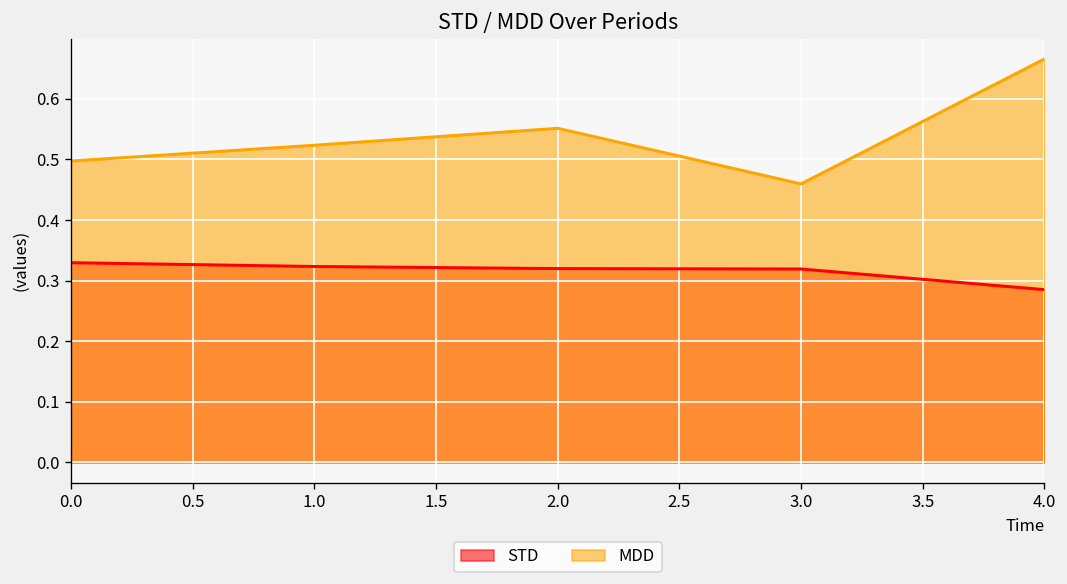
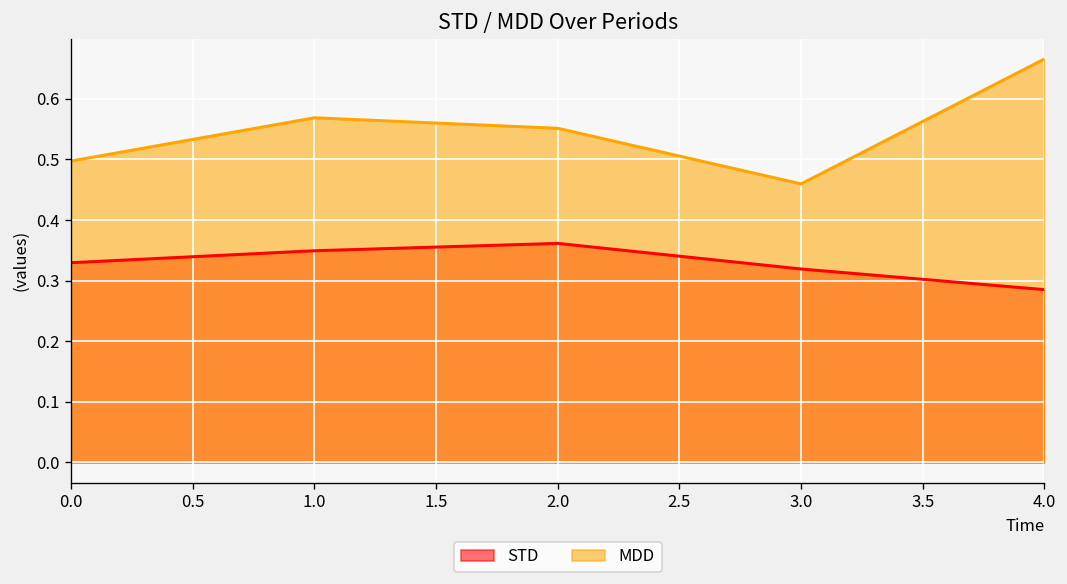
  {
    "STD": {
      "0.0": 0.33,
-     "1.0": 0.32,
-     "2.0": 0.32,
+     "1.0": 0.35,
+     "2.0": 0.36,
      "3.0": 0.32,
      "4.0": 0.29
    },
    "MDD": {
      "0.0": 0.50,
-     "1.0": 0.52,
+     "1.0": 0.57,
      "2.0": 0.55,
      "3.0": 0.46,
      "4.0": 0.67
    }
  }
